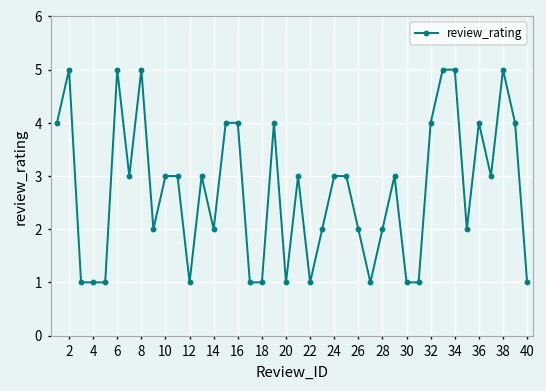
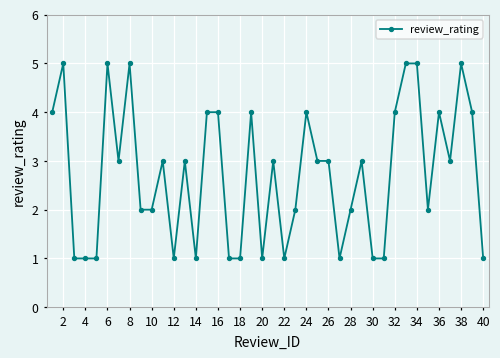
  {
    "2": 5,
    "4": 1,
    "6": 5,
    "8": 5,
-   "10": 3,
+   "10": 2,
    "12": 1,
-   "14": 2,
+   "14": 1,
    "16": 4,
    "18": 1,
    "20": 1,
    "22": 1,
-   "24": 3,
-   "26": 2,
+   "24": 4,
+   "26": 3,
    "28": 2,
    "30": 1,
    "32": 4,
    "34": 5,
    "36": 4,
    "38": 5,
    "40": 1
  }
